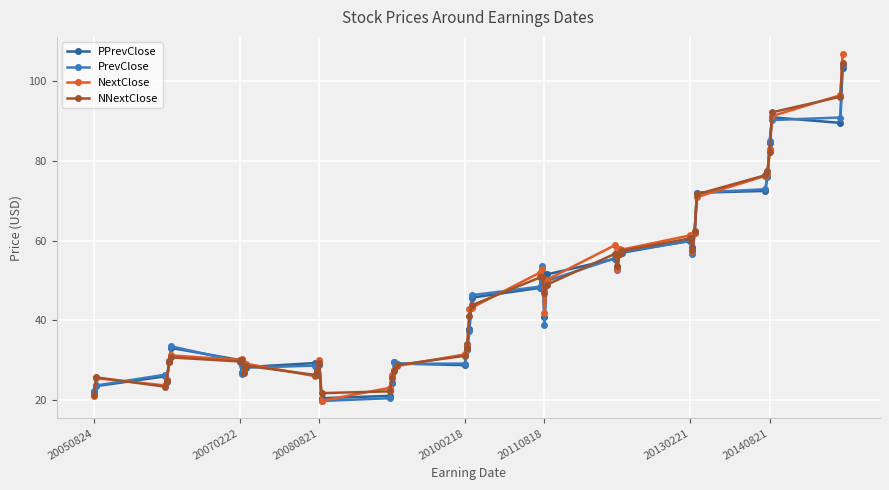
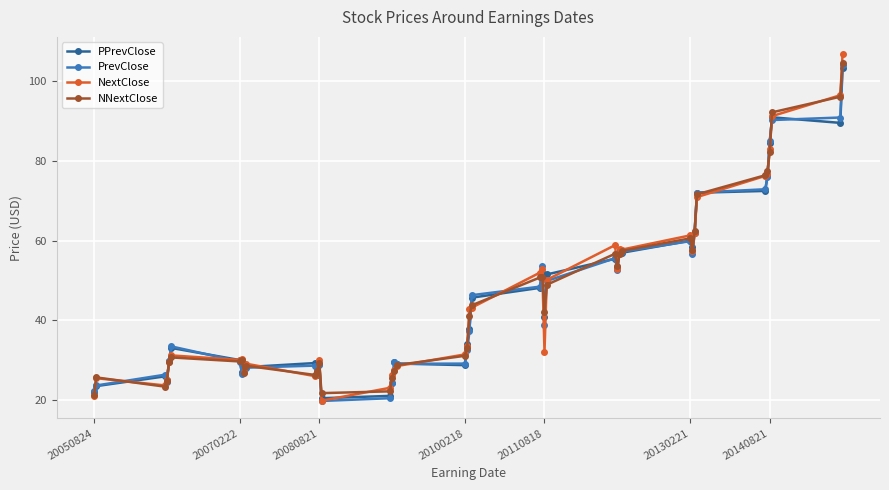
  {
    "NextClose": {
-     "20110818": 42,
+     "20110818": 32,
      "20130221": 61,
      "20140821": 83
    },
    "NNextClose": {
-     "20110818": 47,
+     "20110818": 42,
      "20140821": 82
    }
  }
